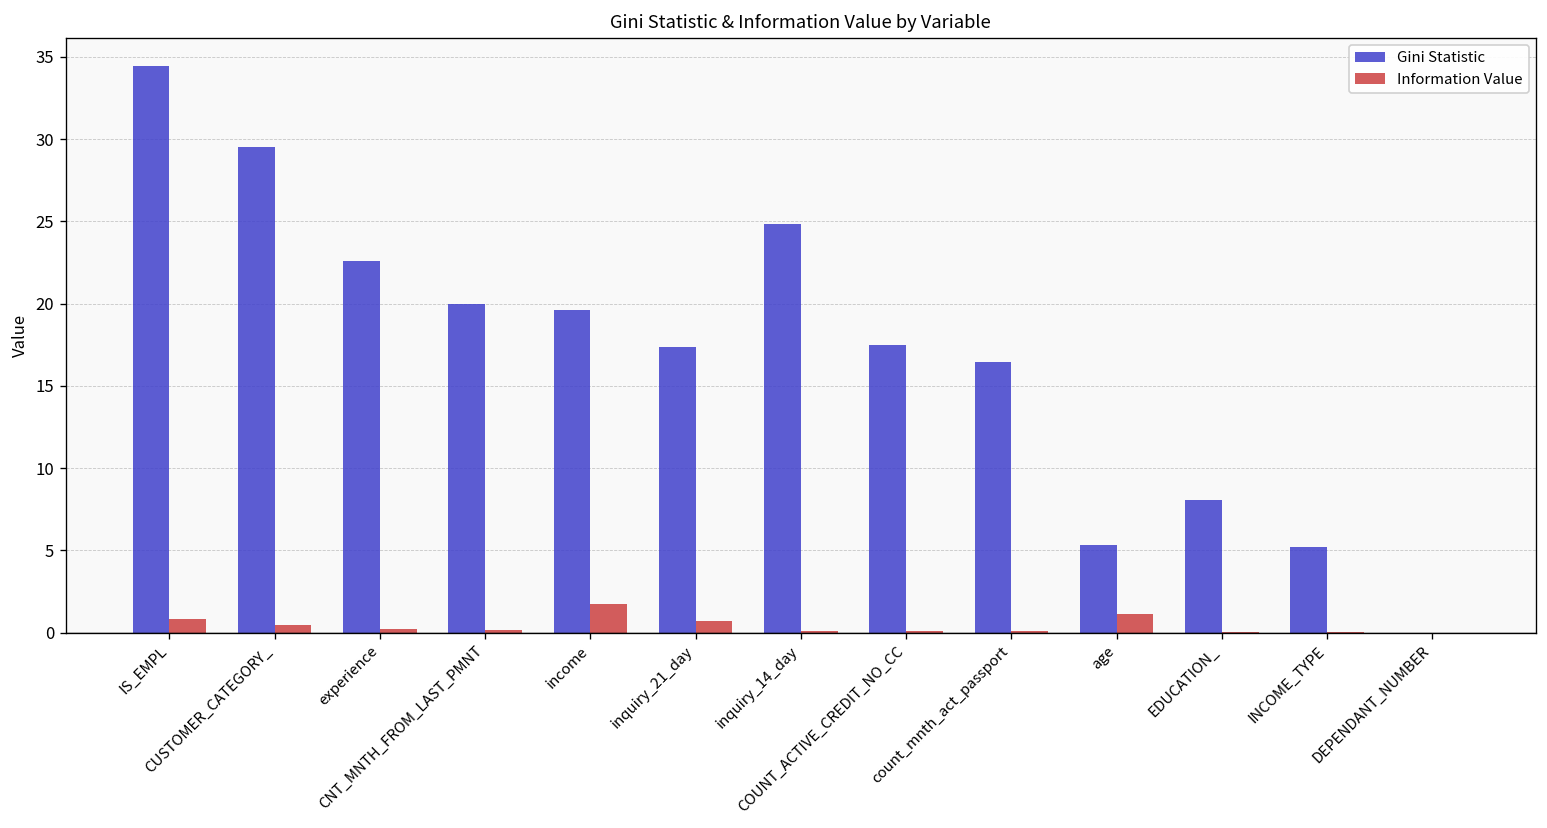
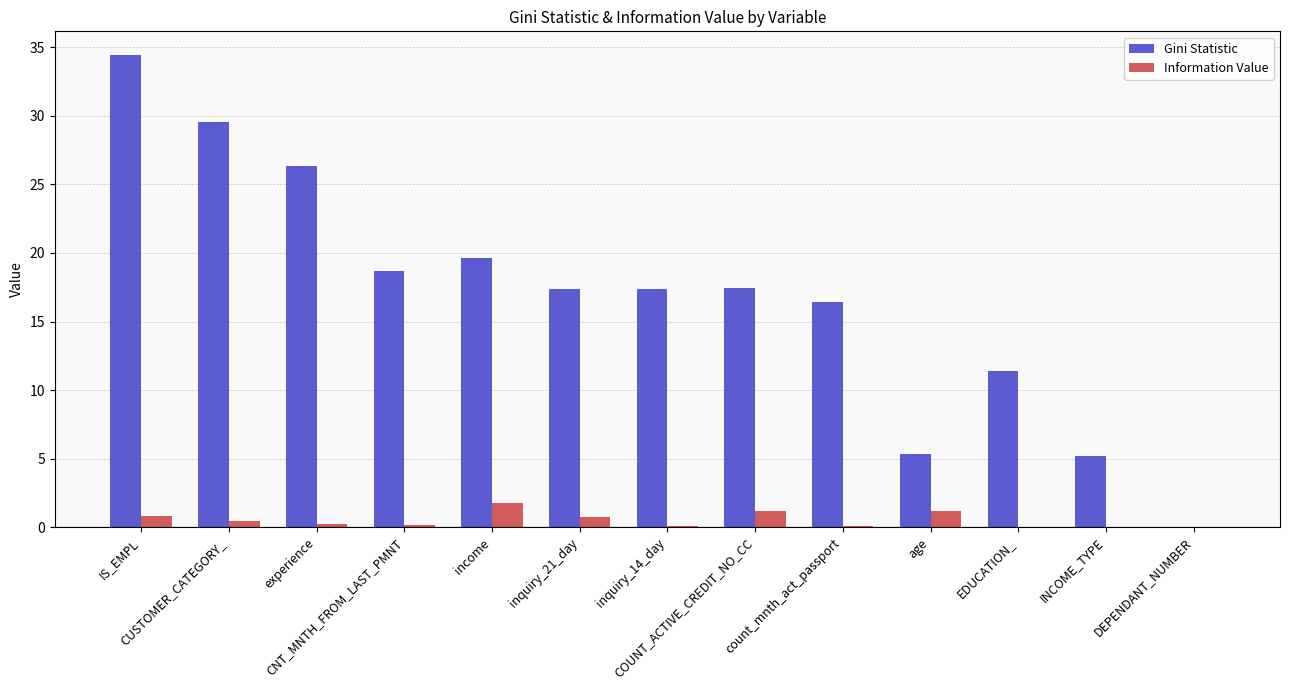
  {
    "Gini Statistic": {
      "IS_EMPL": 34.4,
      "CUSTOMER_CATEGORY_": 29.5,
-     "experience": 22.6,
-     "CNT_MNTH_FROM_LAST_PMNT": 20.0,
+     "experience": 26.4,
+     "CNT_MNTH_FROM_LAST_PMNT": 18.7,
      "income": 19.6,
      "inquiry_21_day": 17.4,
-     "inquiry_14_day": 24.8,
+     "inquiry_14_day": 17.3,
      "COUNT_ACTIVE_CREDIT_NO_CC": 17.5,
      "count_mnth_act_passport": 16.5,
      "age": 5.3,
-     "EDUCATION_": 8.0,
+     "EDUCATION_": 11.4,
      "INCOME_TYPE": 5.2,
      "DEPENDANT_NUMBER": 0.0
    },
    "Information Value": {
      "IS_EMPL": 0.8,
      "CUSTOMER_CATEGORY_": 0.5,
      "experience": 0.2,
      "income": 1.7,
      "inquiry_21_day": 0.7,
-     "COUNT_ACTIVE_CREDIT_NO_CC": 0.1,
+     "COUNT_ACTIVE_CREDIT_NO_CC": 1.2,
      "age": 1.1,
      "DEPENDANT_NUMBER": 0.0
    }
  }
